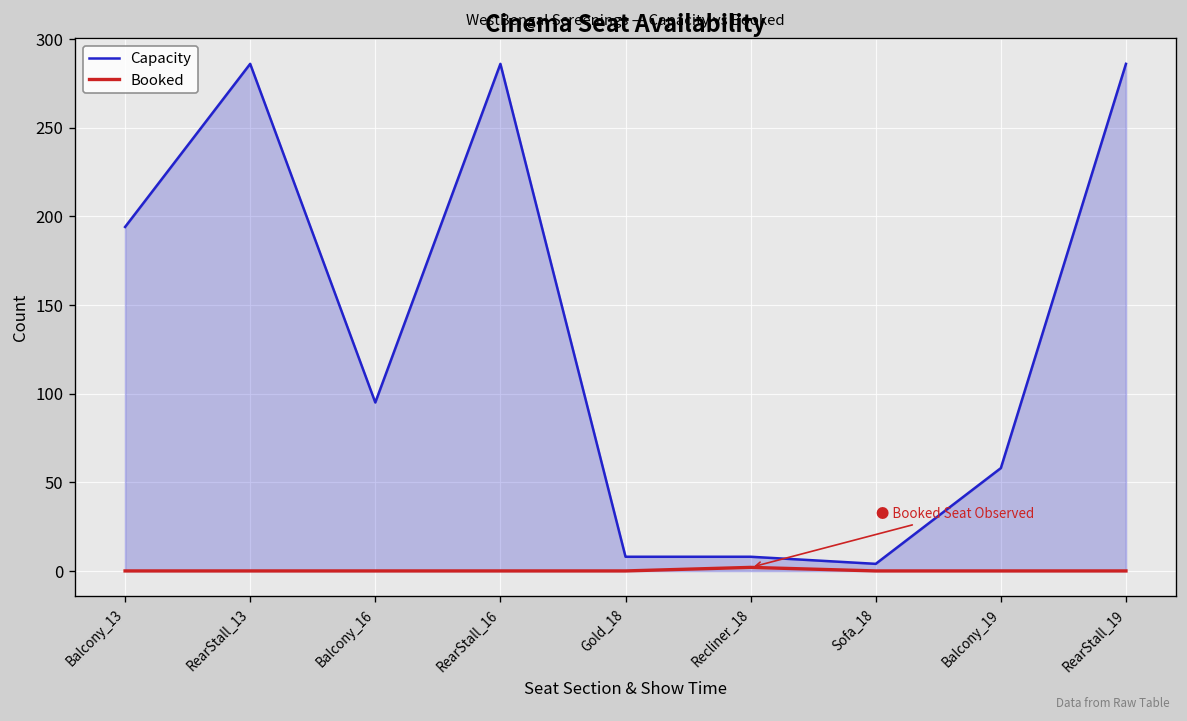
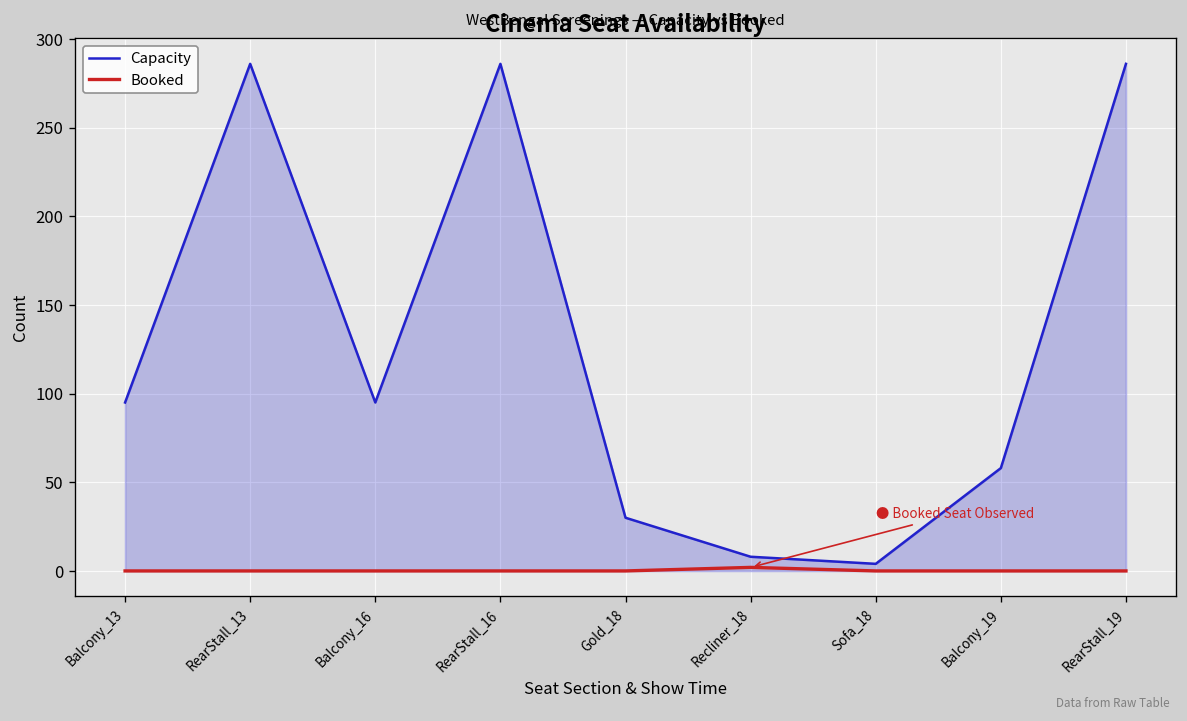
  {
    "Capacity": {
-     "Balcony_13": 194,
+     "Balcony_13": 95,
      "RearStall_13": 286,
      "Balcony_16": 95,
      "RearStall_16": 286,
-     "Gold_18": 8,
+     "Gold_18": 30,
      "Recliner_18": 8,
      "Sofa_18": 4,
      "Balcony_19": 58,
      "RearStall_19": 286
    },
    "Booked": {
      "Balcony_13": 0,
      "RearStall_13": 0,
      "Balcony_16": 0,
      "RearStall_16": 0,
      "Gold_18": 0,
      "Recliner_18": 2,
      "Sofa_18": 0,
      "Balcony_19": 0,
      "RearStall_19": 0
    }
  }
